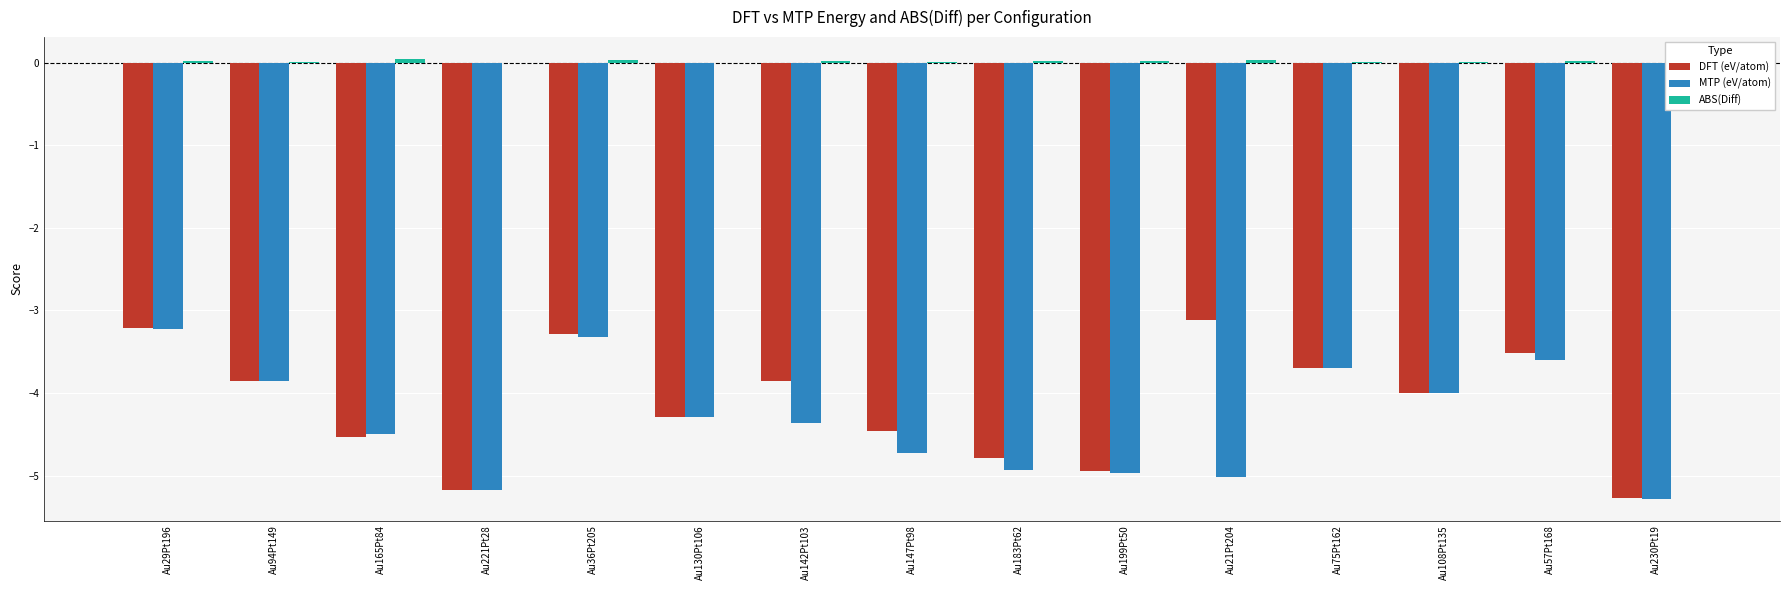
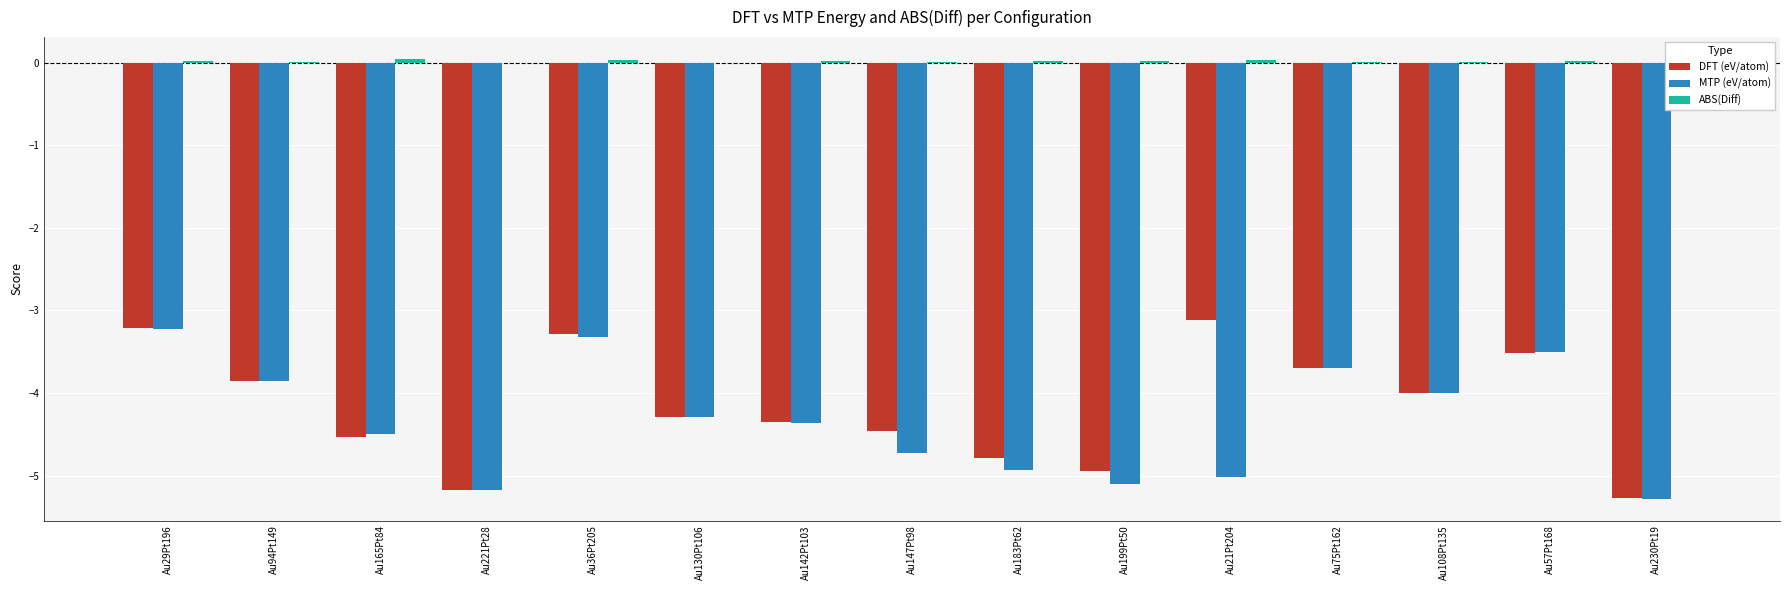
  {
    "DFT (eV/atom)": {
      "Au29Pt196": -3.2,
      "Au94Pt149": -3.9,
      "Au165Pt84": -4.5,
      "Au221Pt28": -5.2,
      "Au36Pt205": -3.3,
      "Au130Pt106": -4.3,
-     "Au142Pt103": -3.9,
+     "Au142Pt103": -4.4,
      "Au147Pt98": -4.5,
      "Au183Pt62": -4.8,
      "Au199Pt50": -4.9,
      "Au21Pt204": -3.1,
      "Au75Pt162": -3.7,
      "Au108Pt135": -4.0,
      "Au57Pt168": -3.5,
      "Au230Pt19": -5.3
    },
    "MTP (eV/atom)": {
      "Au29Pt196": -3.2,
      "Au94Pt149": -3.9,
      "Au165Pt84": -4.5,
      "Au221Pt28": -5.2,
      "Au36Pt205": -3.3,
      "Au130Pt106": -4.3,
      "Au142Pt103": -4.4,
      "Au147Pt98": -4.7,
      "Au183Pt62": -4.9,
-     "Au199Pt50": -5.0,
+     "Au199Pt50": -5.1,
      "Au21Pt204": -5.0,
      "Au75Pt162": -3.7,
      "Au108Pt135": -4.0,
-     "Au57Pt168": -3.6,
+     "Au57Pt168": -3.5,
      "Au230Pt19": -5.3
    },
    "ABS(Diff)": {
      "Au165Pt84": 0.0,
      "Au36Pt205": 0.0
    }
  }
